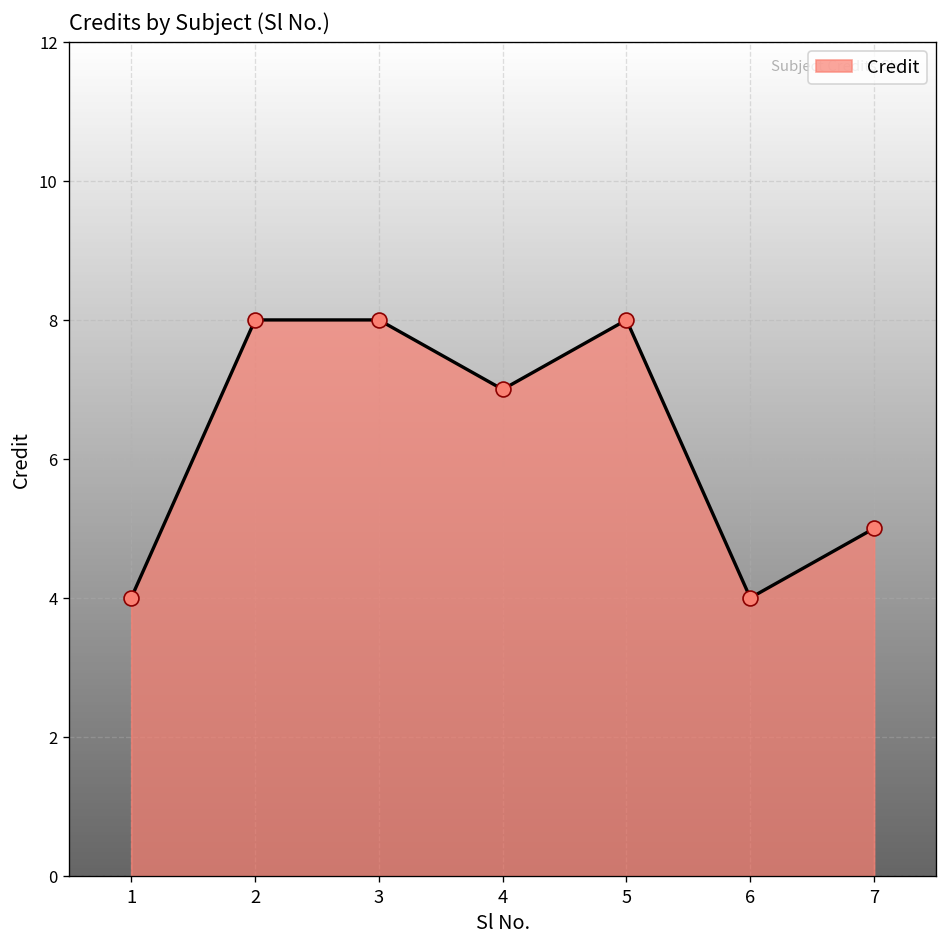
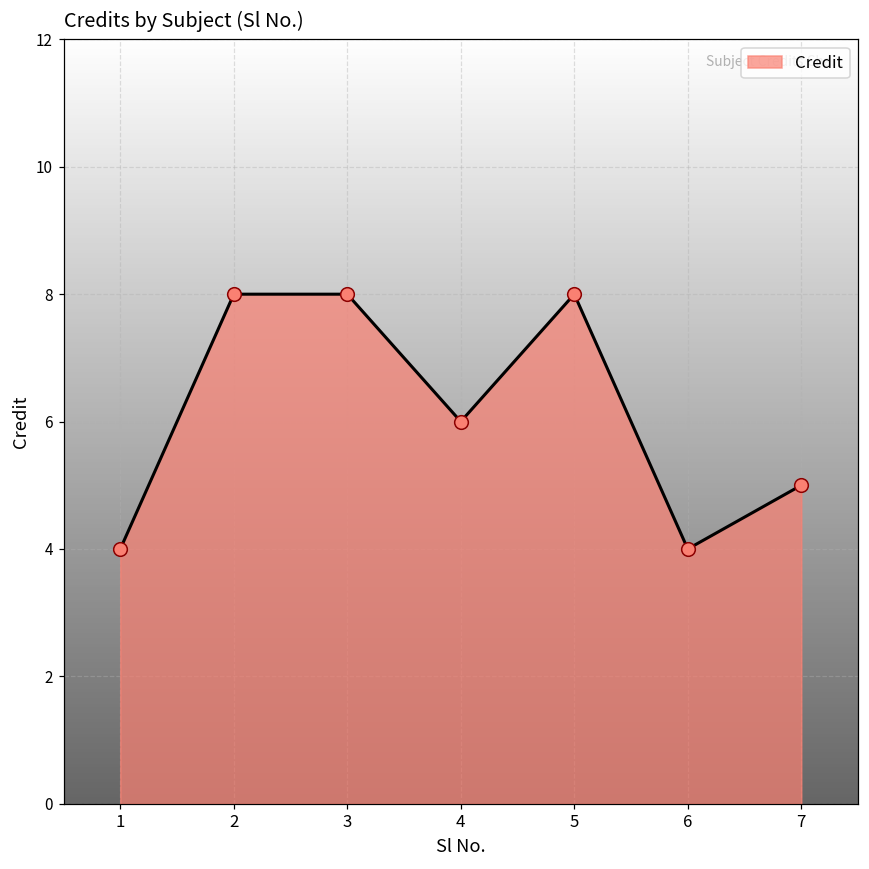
  {
    "1": 4,
    "2": 8,
    "3": 8,
-   "4": 7,
+   "4": 6,
    "5": 8,
    "6": 4,
    "7": 5
  }
